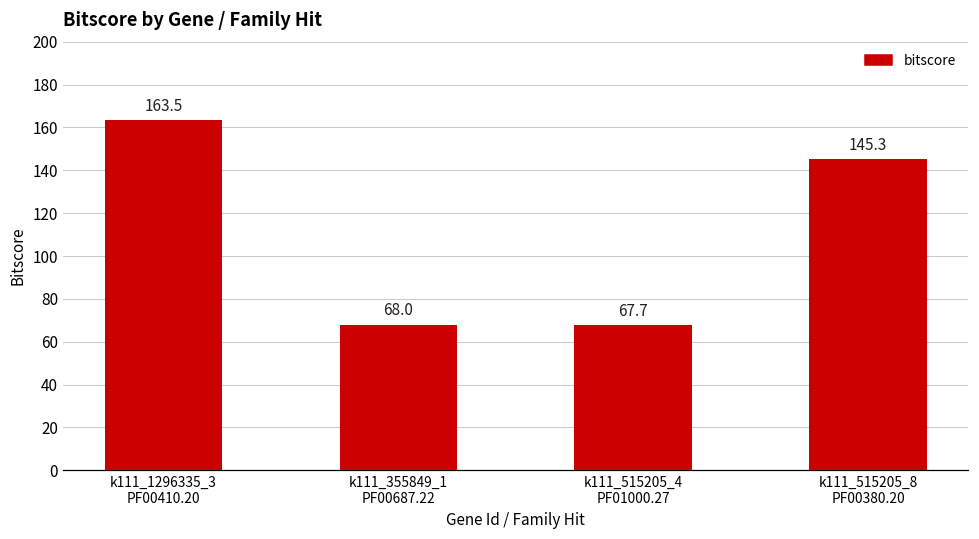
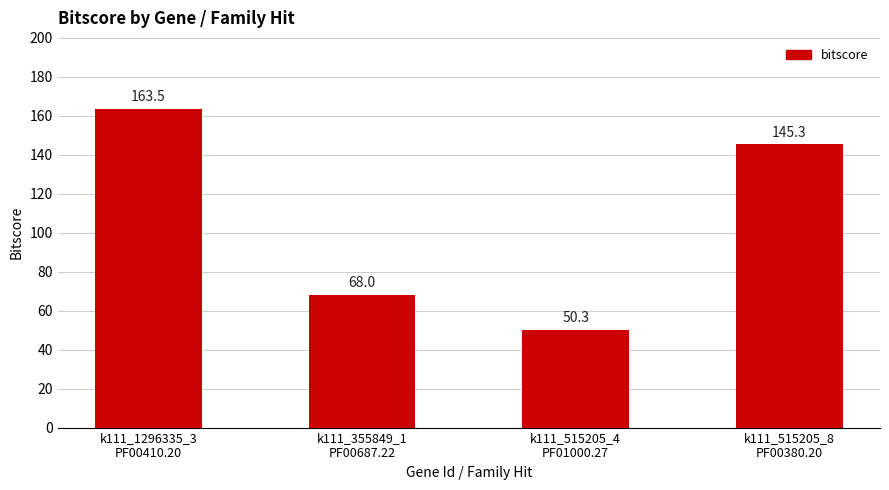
  {
    "k111_1296335_3 PF00410.20": 163.5,
    "k111_355849_1 PF00687.22": 68.0,
-   "k111_515205_4 PF01000.27": 67.7,
+   "k111_515205_4 PF01000.27": 50.3,
    "k111_515205_8 PF00380.20": 145.3
  }
